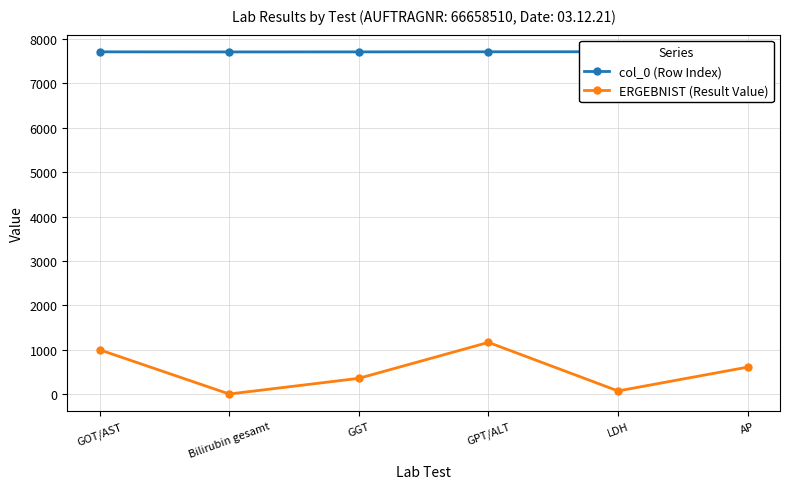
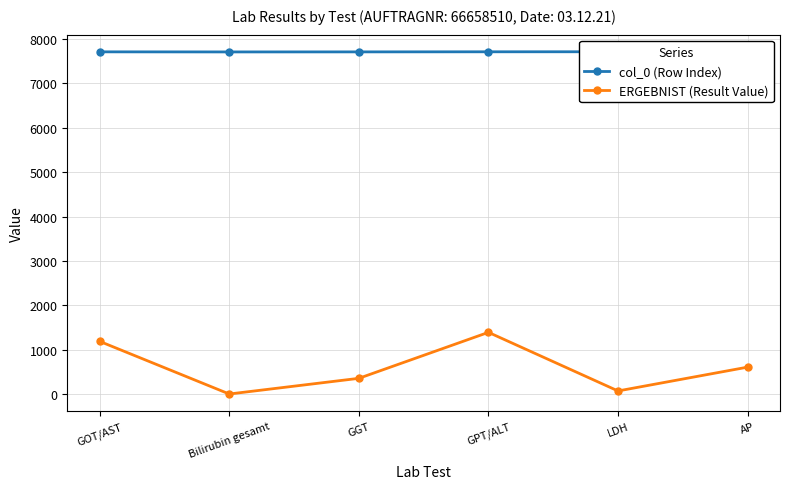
  {
    "col_0 (Row Index)": {
      "GOT/AST": 7700,
      "Bilirubin gesamt": 7700,
      "GGT": 7700,
      "GPT/ALT": 7700
    },
    "ERGEBNIST (Result Value)": {
-     "GOT/AST": 1000,
+     "GOT/AST": 1200,
      "Bilirubin gesamt": 0,
      "GGT": 400,
-     "GPT/ALT": 1200,
+     "GPT/ALT": 1400,
      "LDH": 100,
      "AP": 600
    }
  }
